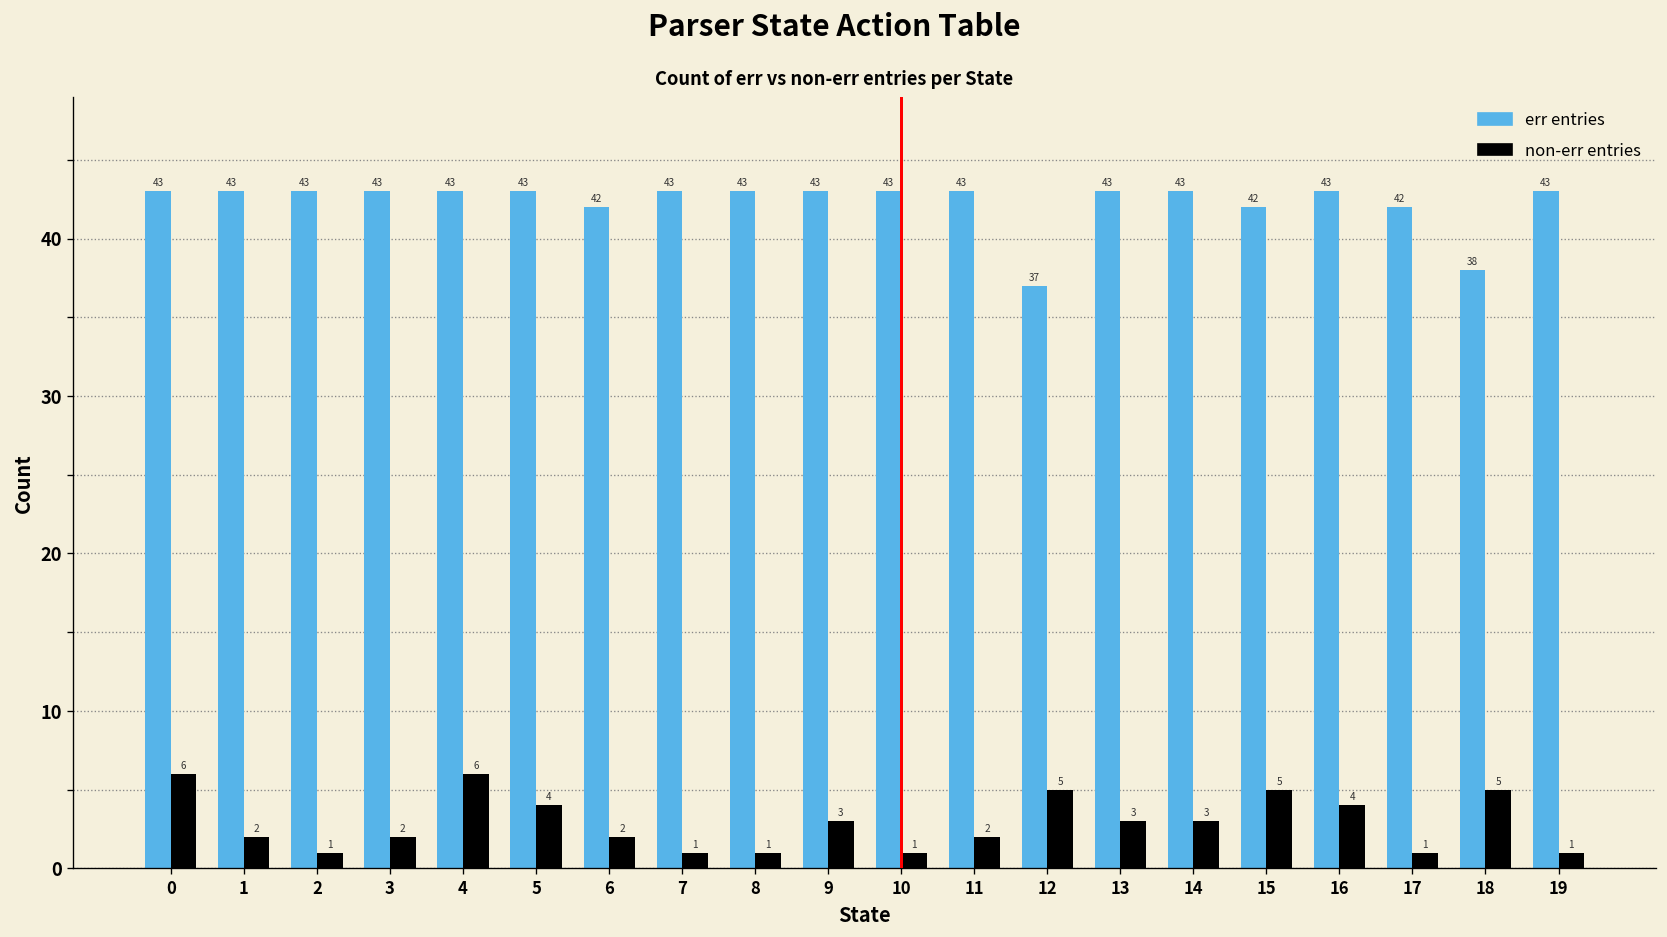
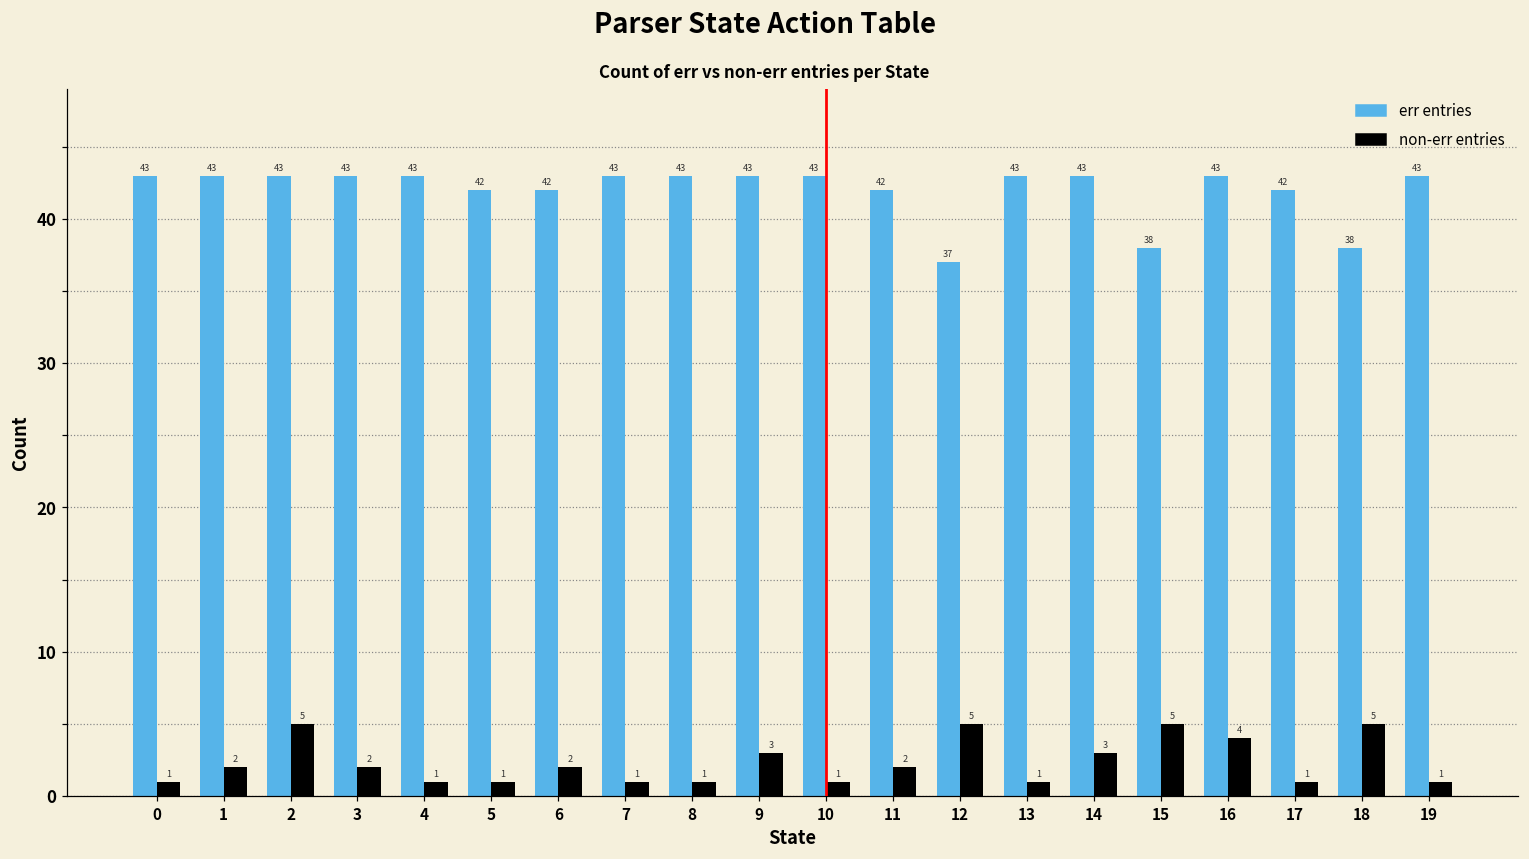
  {
    "err entries": {
      "0": 43,
      "1": 43,
      "2": 43,
      "3": 43,
      "4": 43,
-     "5": 43,
+     "5": 42,
      "6": 42,
      "7": 43,
      "8": 43,
      "9": 43,
      "10": 43,
-     "11": 43,
+     "11": 42,
      "12": 37,
      "13": 43,
      "14": 43,
-     "15": 42,
+     "15": 38,
      "16": 43,
      "17": 42,
      "18": 38,
      "19": 43
    },
    "non-err entries": {
-     "0": 6,
+     "0": 1,
      "1": 2,
-     "2": 1,
+     "2": 5,
      "3": 2,
-     "4": 6,
-     "5": 4,
+     "4": 1,
+     "5": 1,
      "6": 2,
      "7": 1,
      "8": 1,
      "9": 3,
      "10": 1,
      "11": 2,
      "12": 5,
-     "13": 3,
+     "13": 1,
      "14": 3,
      "15": 5,
      "16": 4,
      "17": 1,
      "18": 5,
      "19": 1
    }
  }
